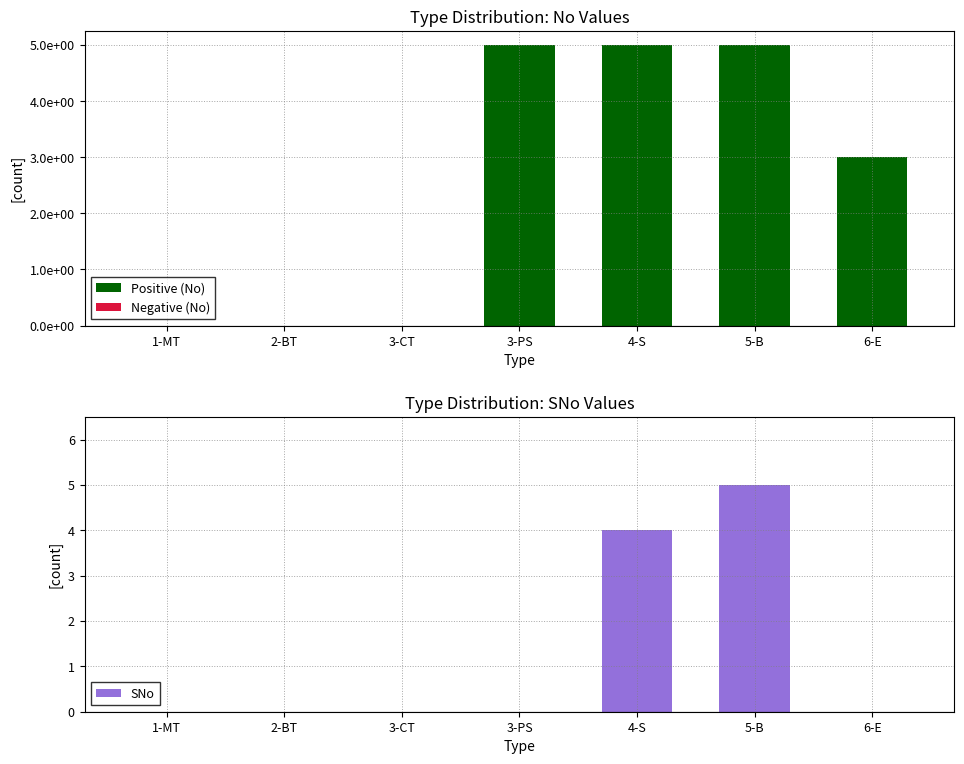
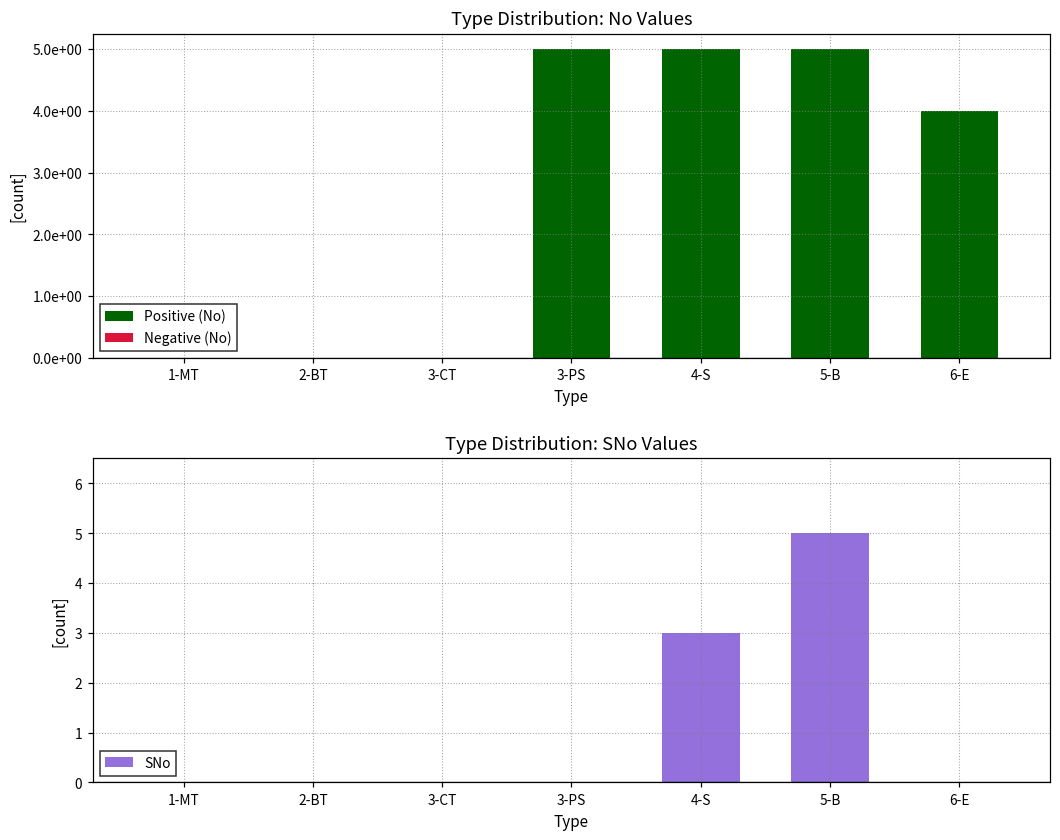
  {
    "Type Distribution: No Values": {
      "1-MT": 0,
      "2-BT": 0,
      "3-CT": 0,
      "3-PS": 5,
      "4-S": 5,
      "5-B": 5,
-     "6-E": 3
+     "6-E": 4
    },
    "Type Distribution: SNo Values": {
      "1-MT": 0,
      "2-BT": 0,
      "3-CT": 0,
      "3-PS": 0,
-     "4-S": 4,
+     "4-S": 3,
      "5-B": 5,
      "6-E": 0
    }
  }
